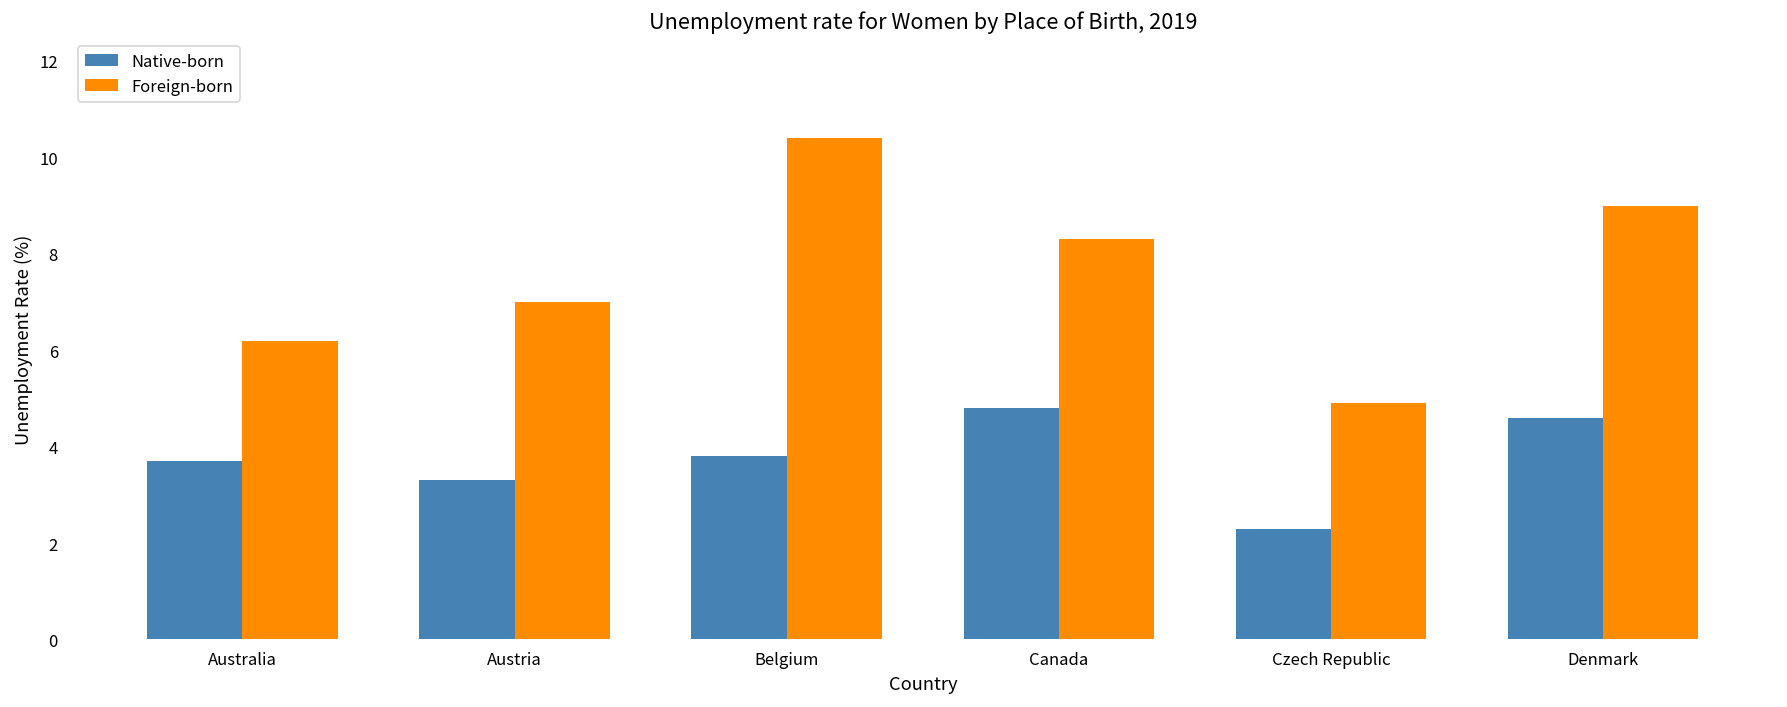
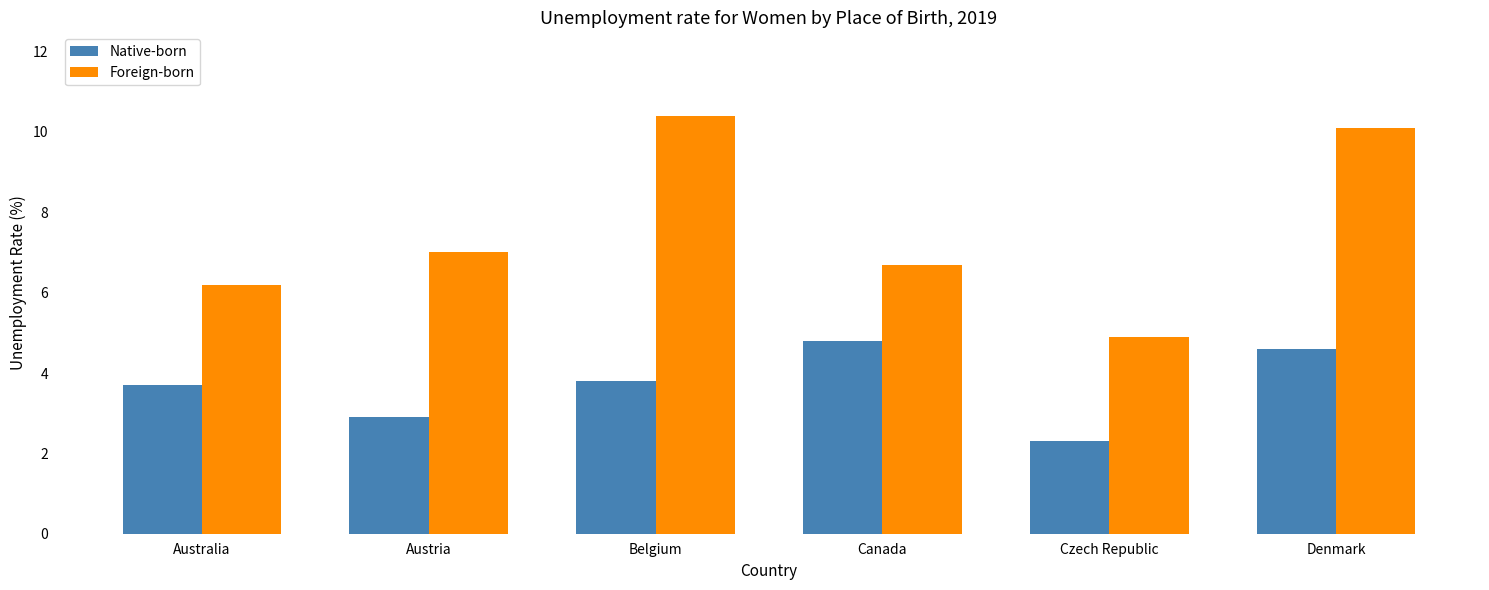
  {
    "Native-born": {
      "Australia": 3.7,
-     "Austria": 3.3,
+     "Austria": 2.9,
      "Belgium": 3.8,
      "Canada": 4.8,
      "Czech Republic": 2.3,
      "Denmark": 4.6
    },
    "Foreign-born": {
      "Australia": 6.2,
      "Austria": 7.0,
      "Belgium": 10.4,
-     "Canada": 8.3,
+     "Canada": 6.7,
      "Czech Republic": 4.9,
-     "Denmark": 9.0
+     "Denmark": 10.1
    }
  }
